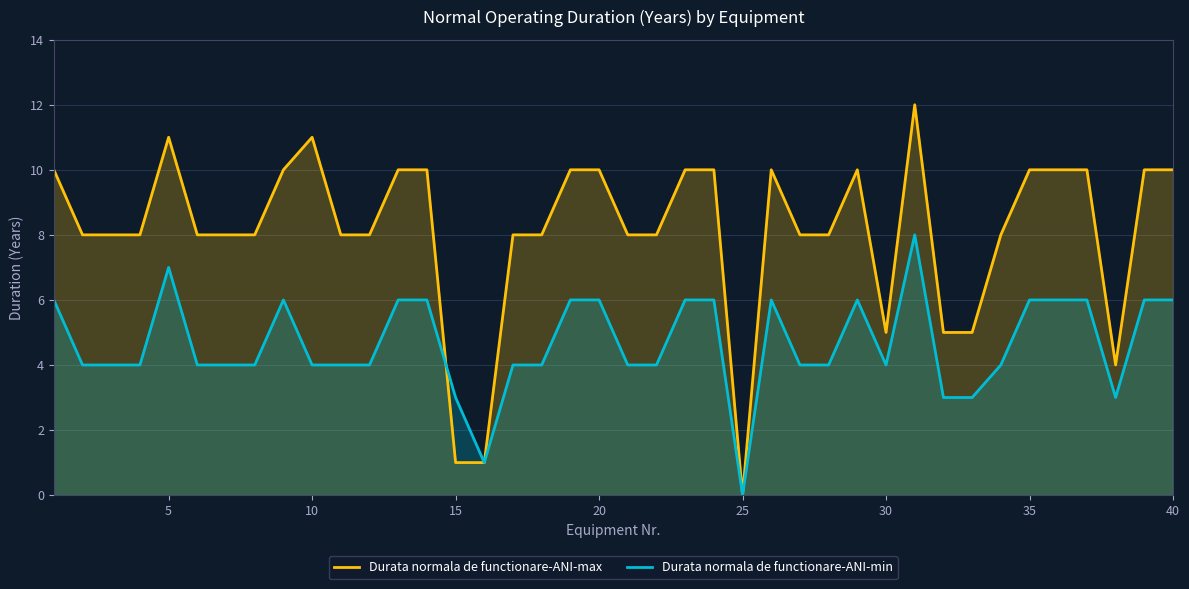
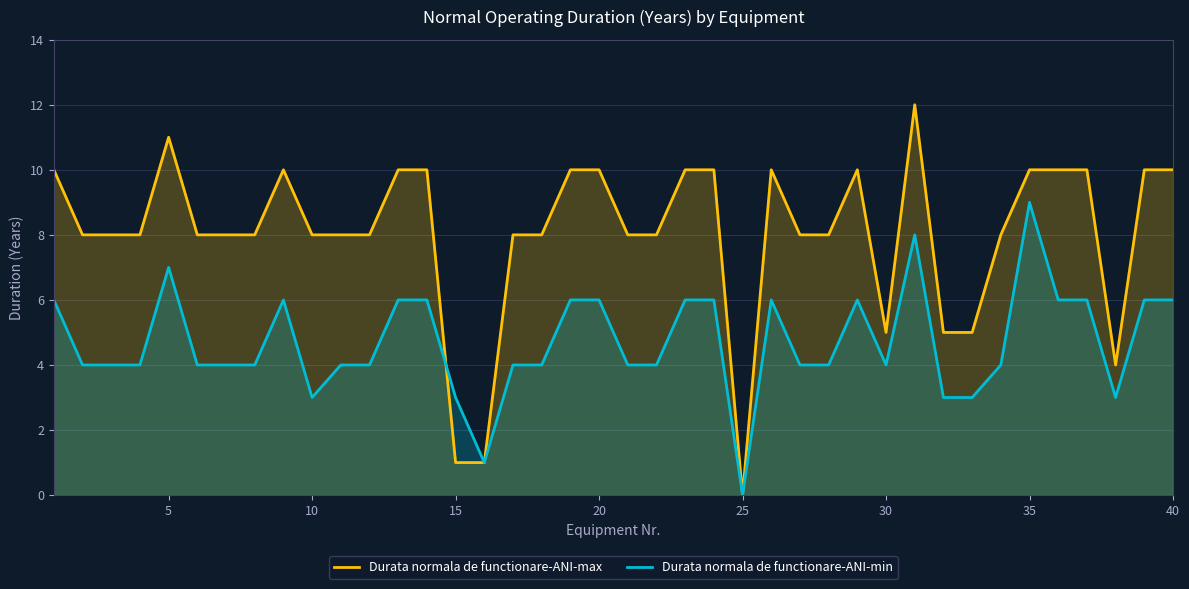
  {
    "Durata normala de functionare-ANI-max": {
      "5": 11,
-     "10": 11,
+     "10": 8,
      "15": 1,
      "20": 10,
      "30": 5,
      "35": 10,
      "40": 10
    },
    "Durata normala de functionare-ANI-min": {
      "5": 7,
-     "10": 4,
+     "10": 3,
      "15": 3,
      "20": 6,
      "30": 4,
-     "35": 6,
+     "35": 9,
      "40": 6
    }
  }
